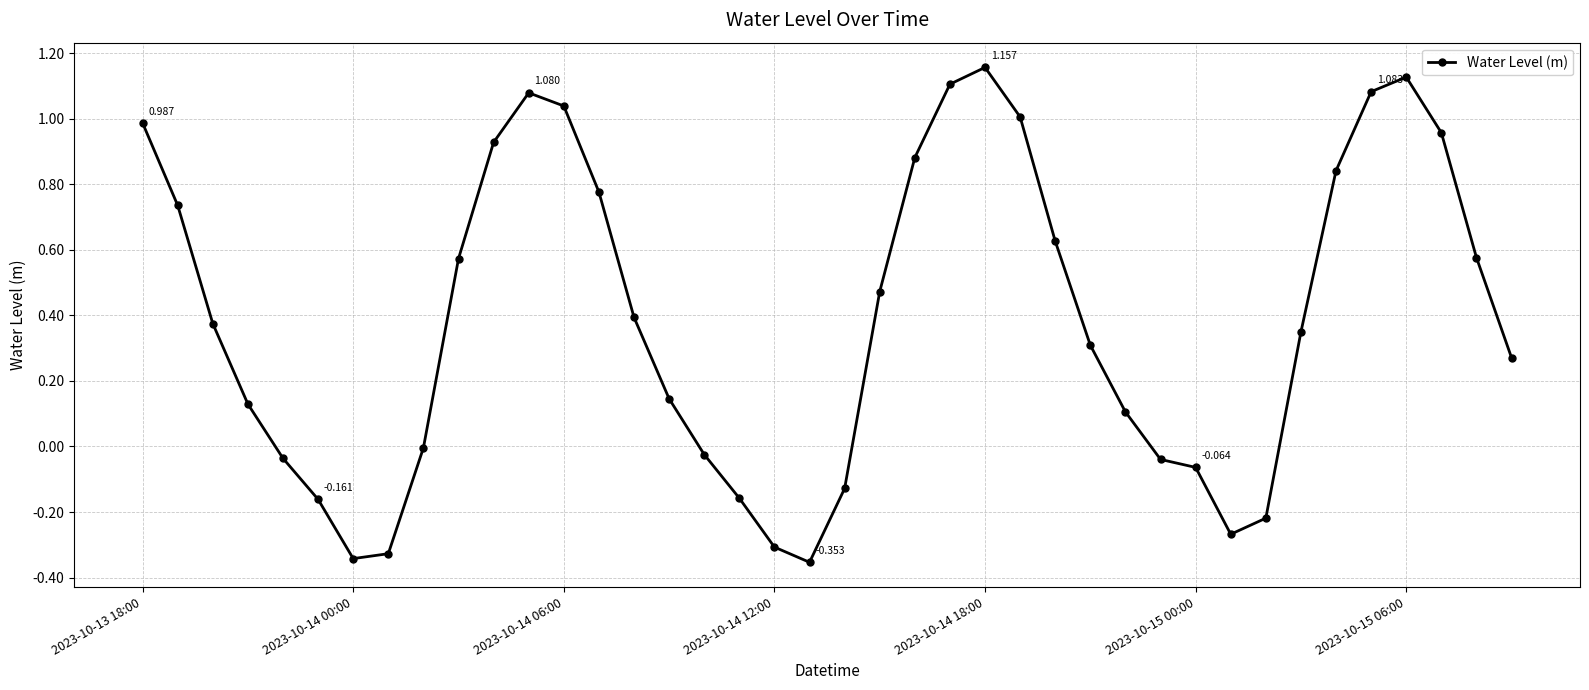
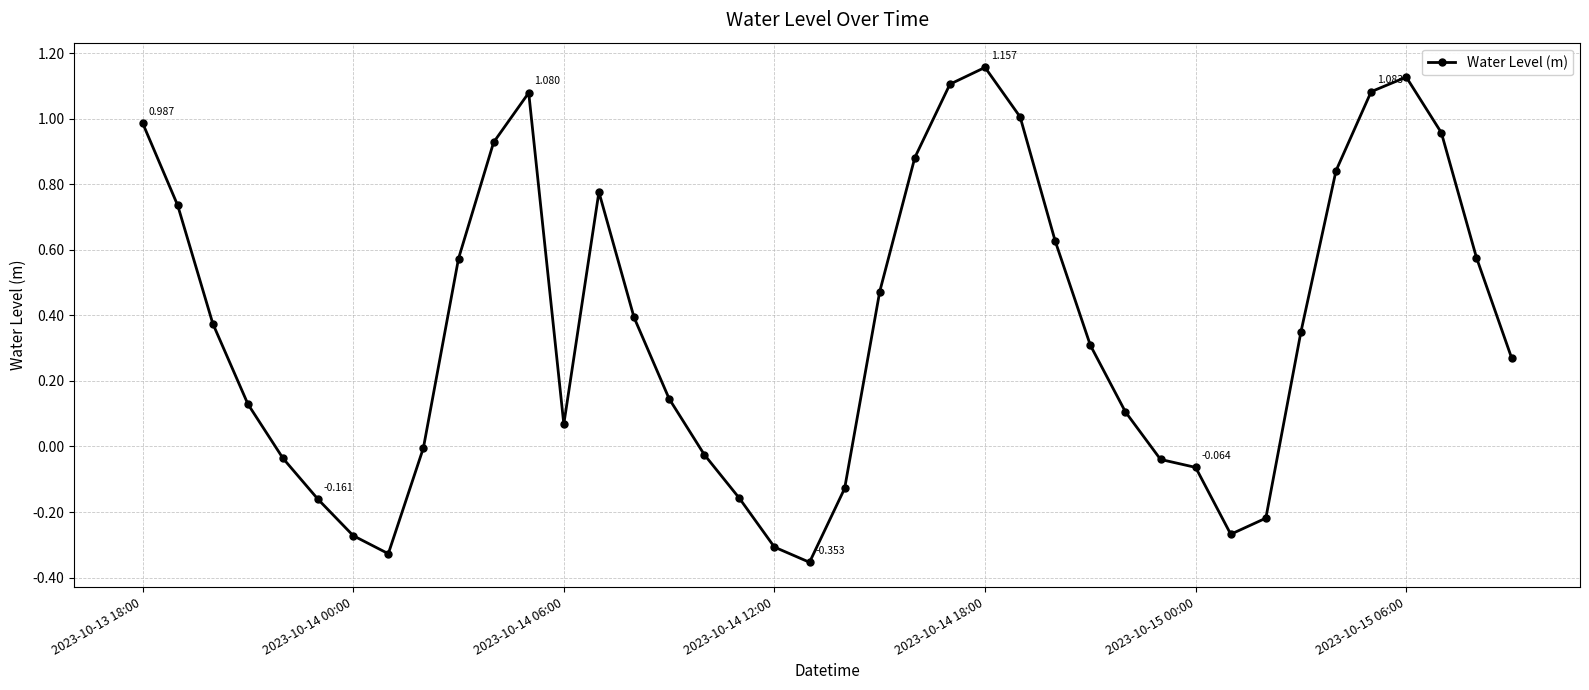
  {
-   "2023-10-14 00:00": -0.34,
-   "2023-10-14 06:00": 1.04,
+   "2023-10-14 00:00": -0.27,
+   "2023-10-14 06:00": 0.07,
    "2023-10-14 12:00": -0.31
  }
